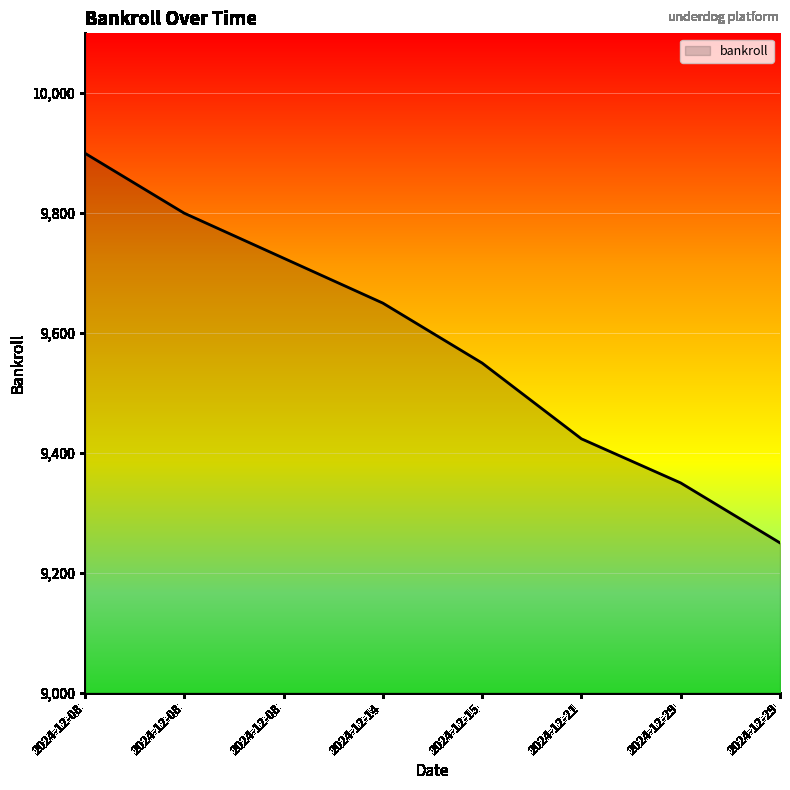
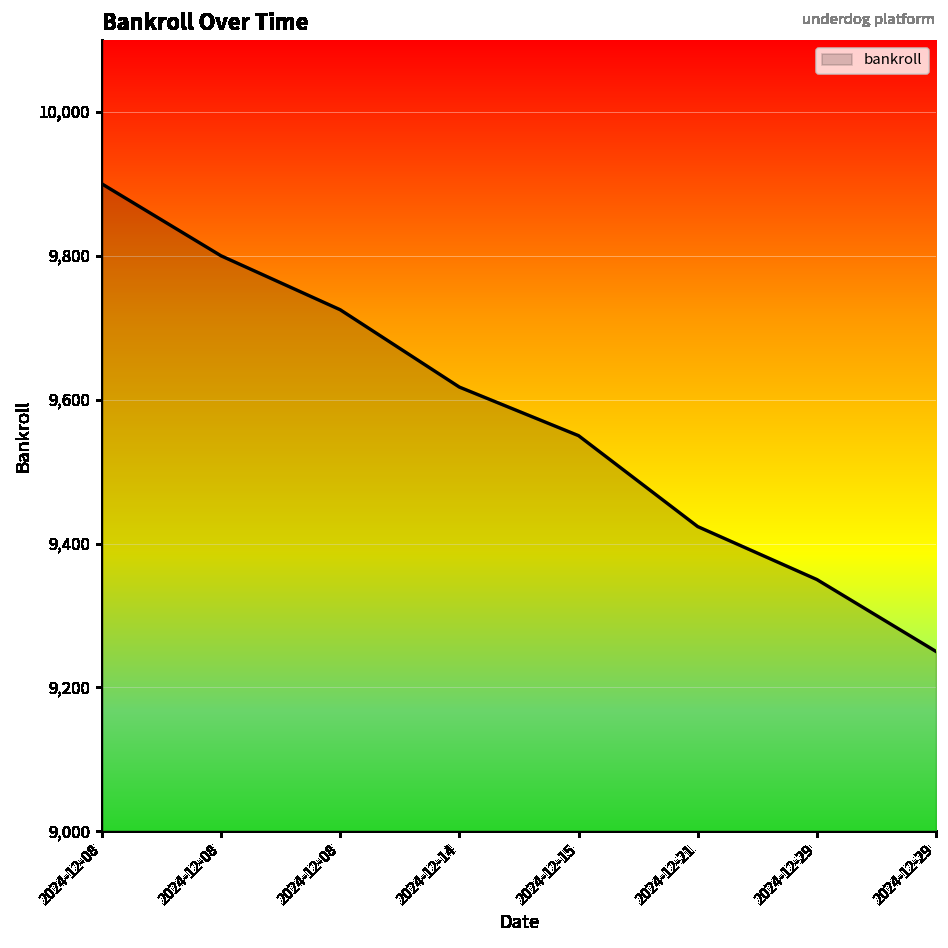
  {
-   "2024-12-14": "9,650",
+   "2024-12-14": "9,620",
    "2024-12-15": "9,550",
    "2024-12-21": "9,420"
  }
